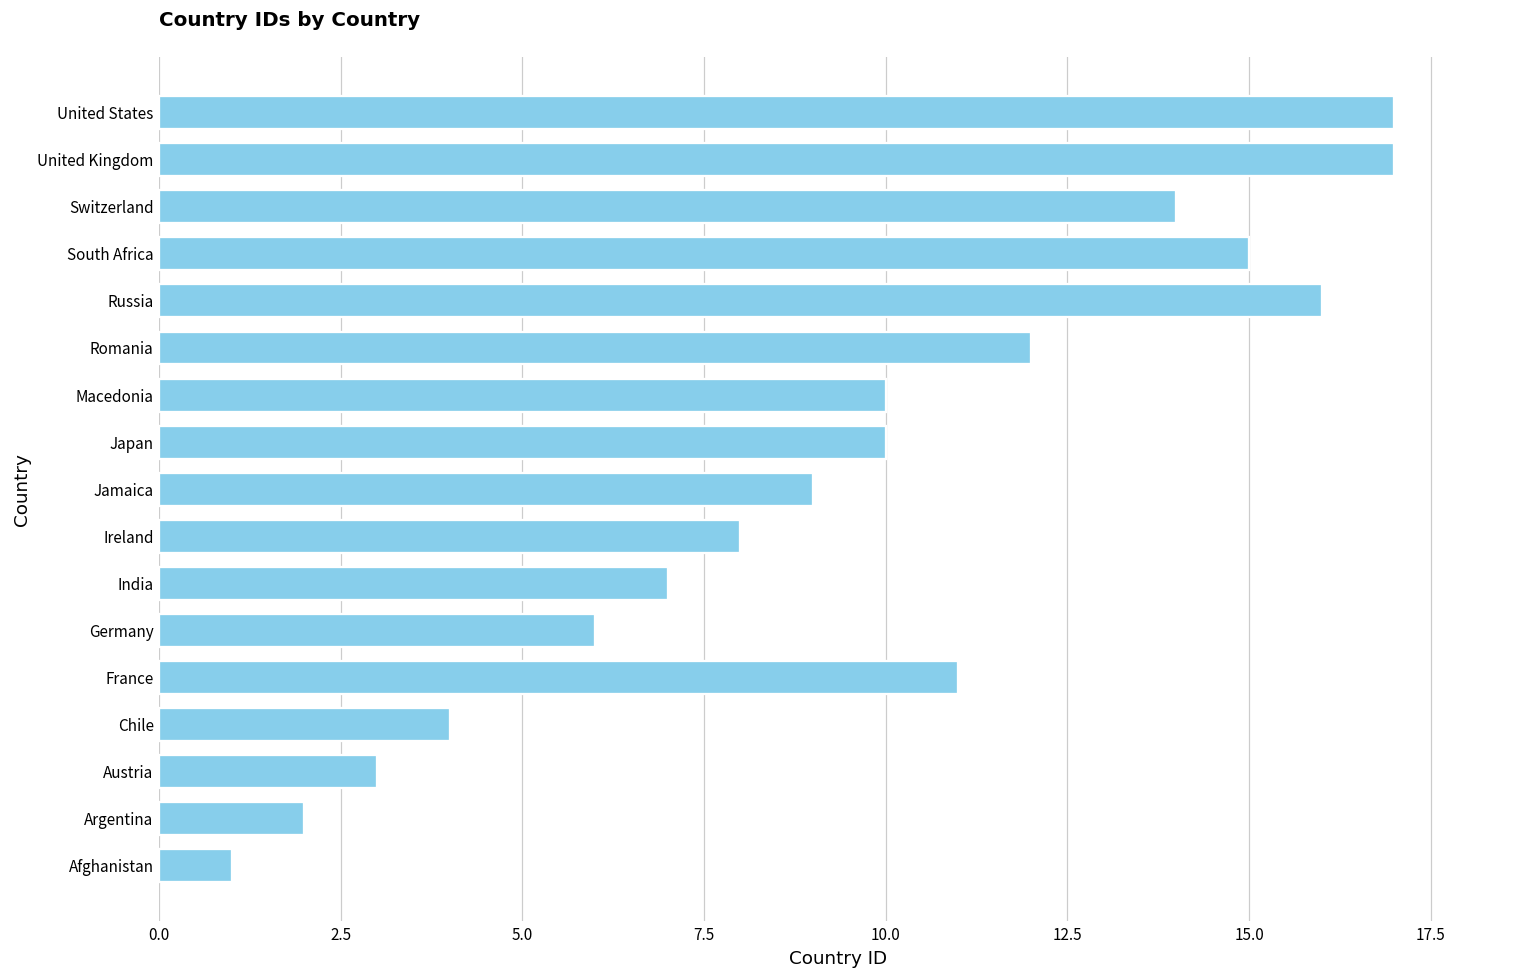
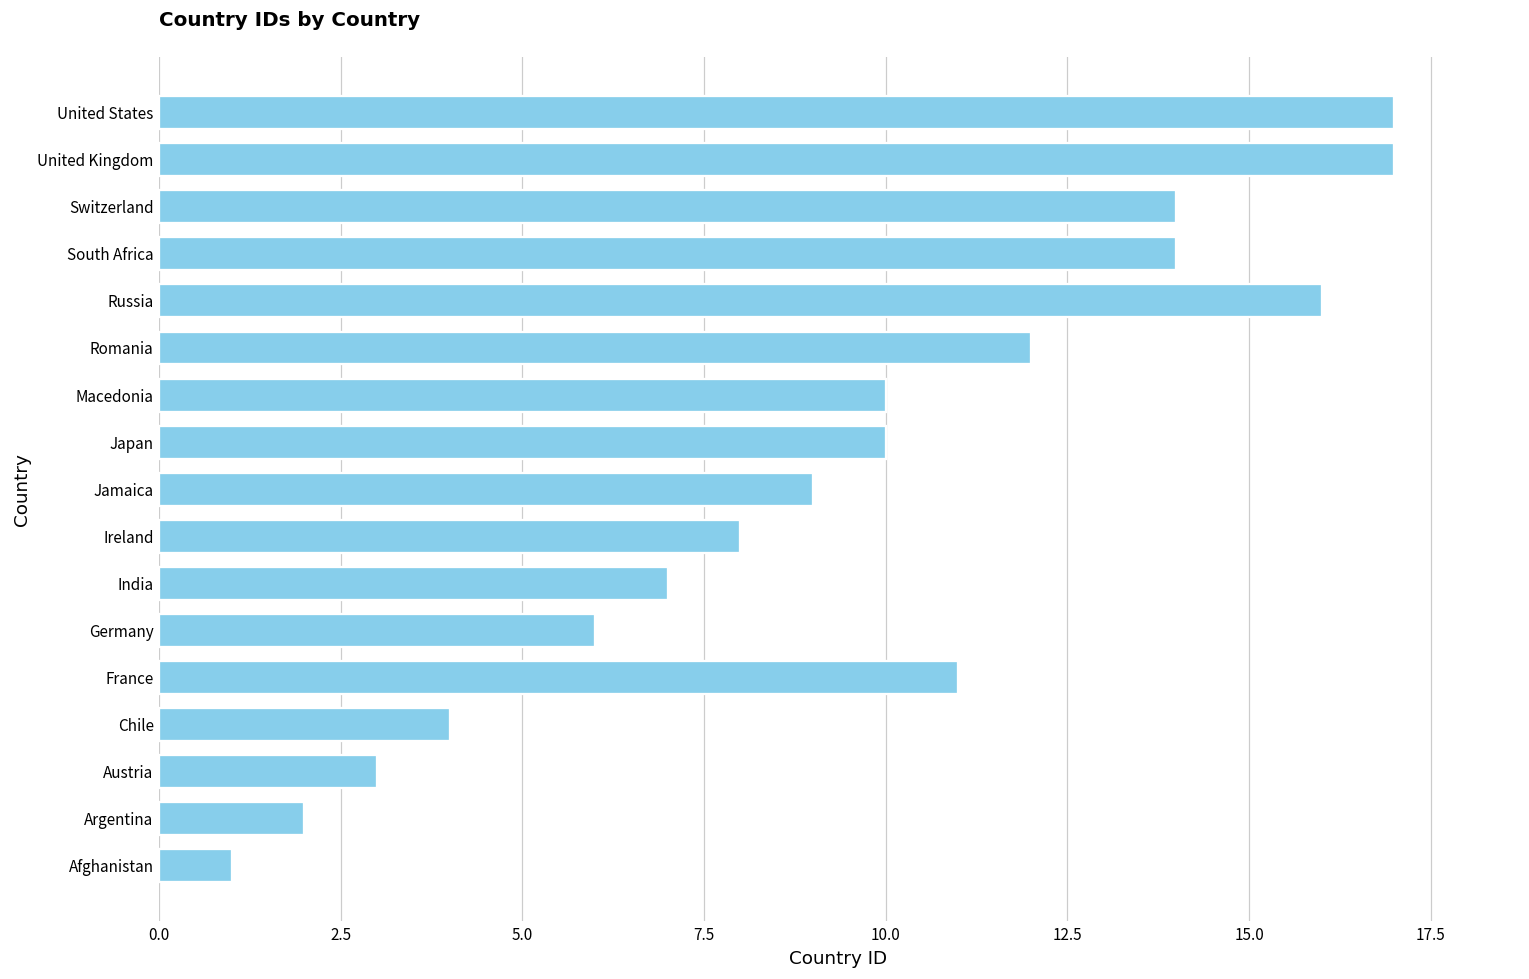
  {
    "United States": 17,
    "United Kingdom": 17,
    "Switzerland": 14,
-   "South Africa": 15,
+   "South Africa": 14,
    "Russia": 16,
    "Romania": 12,
    "Macedonia": 10,
    "Japan": 10,
    "Jamaica": 9,
    "Ireland": 8,
    "India": 7,
    "Germany": 6,
    "France": 11,
    "Chile": 4,
    "Austria": 3,
    "Argentina": 2,
    "Afghanistan": 1
  }
